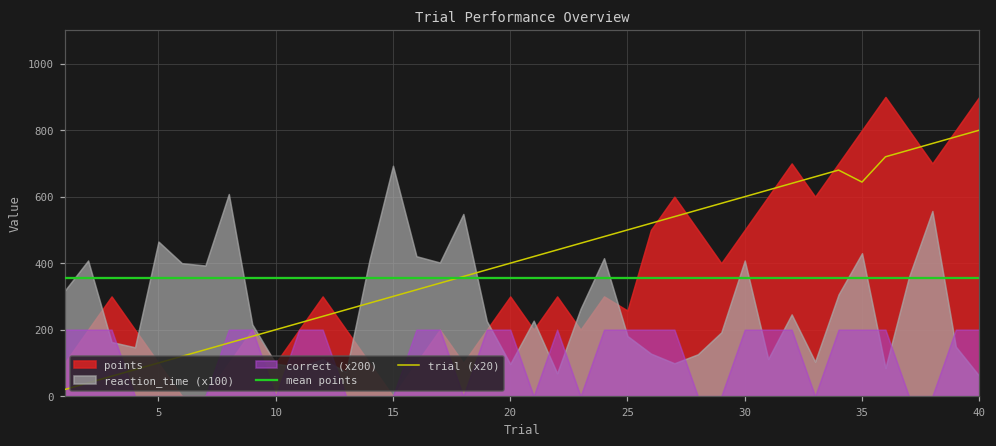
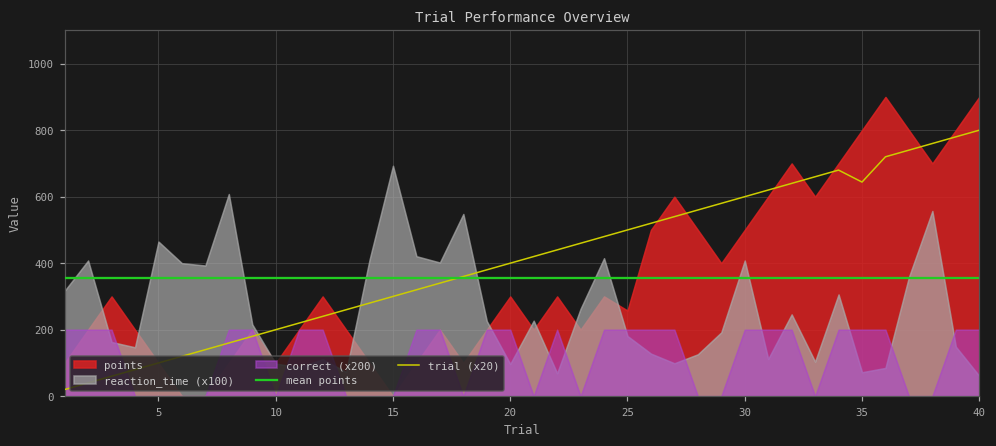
  {
    "mean points": {
      "5": 360,
      "10": 360,
      "15": 360,
      "20": 360,
      "25": 360,
      "30": 360,
      "35": 360,
      "40": 360
    },
    "points": {
      "20": 300,
      "25": 260,
      "30": 500,
      "35": 800,
      "40": 900
    },
    "reaction_time (x100)": {
      "5": 470,
      "15": 690,
      "20": 100,
      "25": 180,
      "30": 410,
-     "35": 430,
+     "35": 70,
      "40": 60
    },
    "trial (x20)": {
      "10": 200,
      "15": 300,
      "20": 400,
      "25": 500,
      "30": 600,
      "35": 640,
      "40": 800
    },
    "correct (x200)": {
      "5": 0,
      "10": 0,
      "20": 200,
      "25": 200,
      "30": 200,
      "35": 200,
      "40": 200
    }
  }
